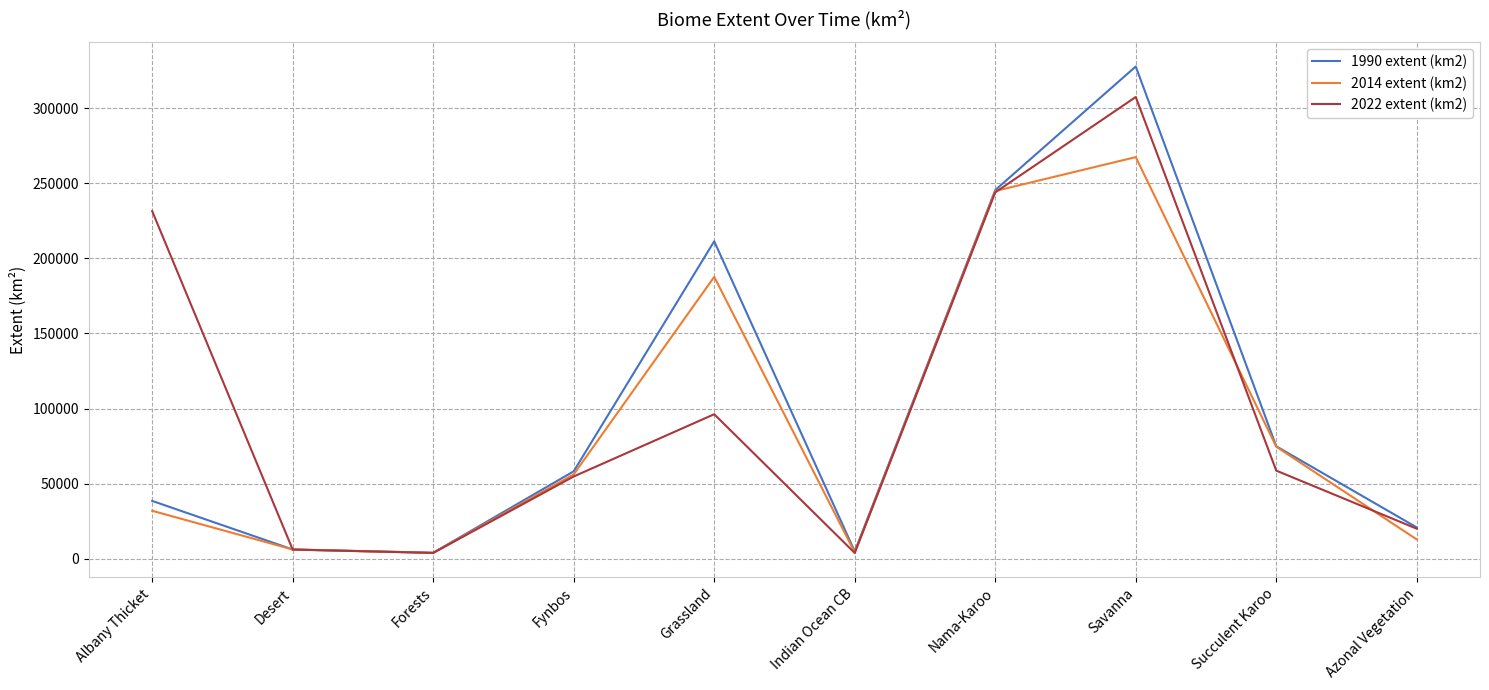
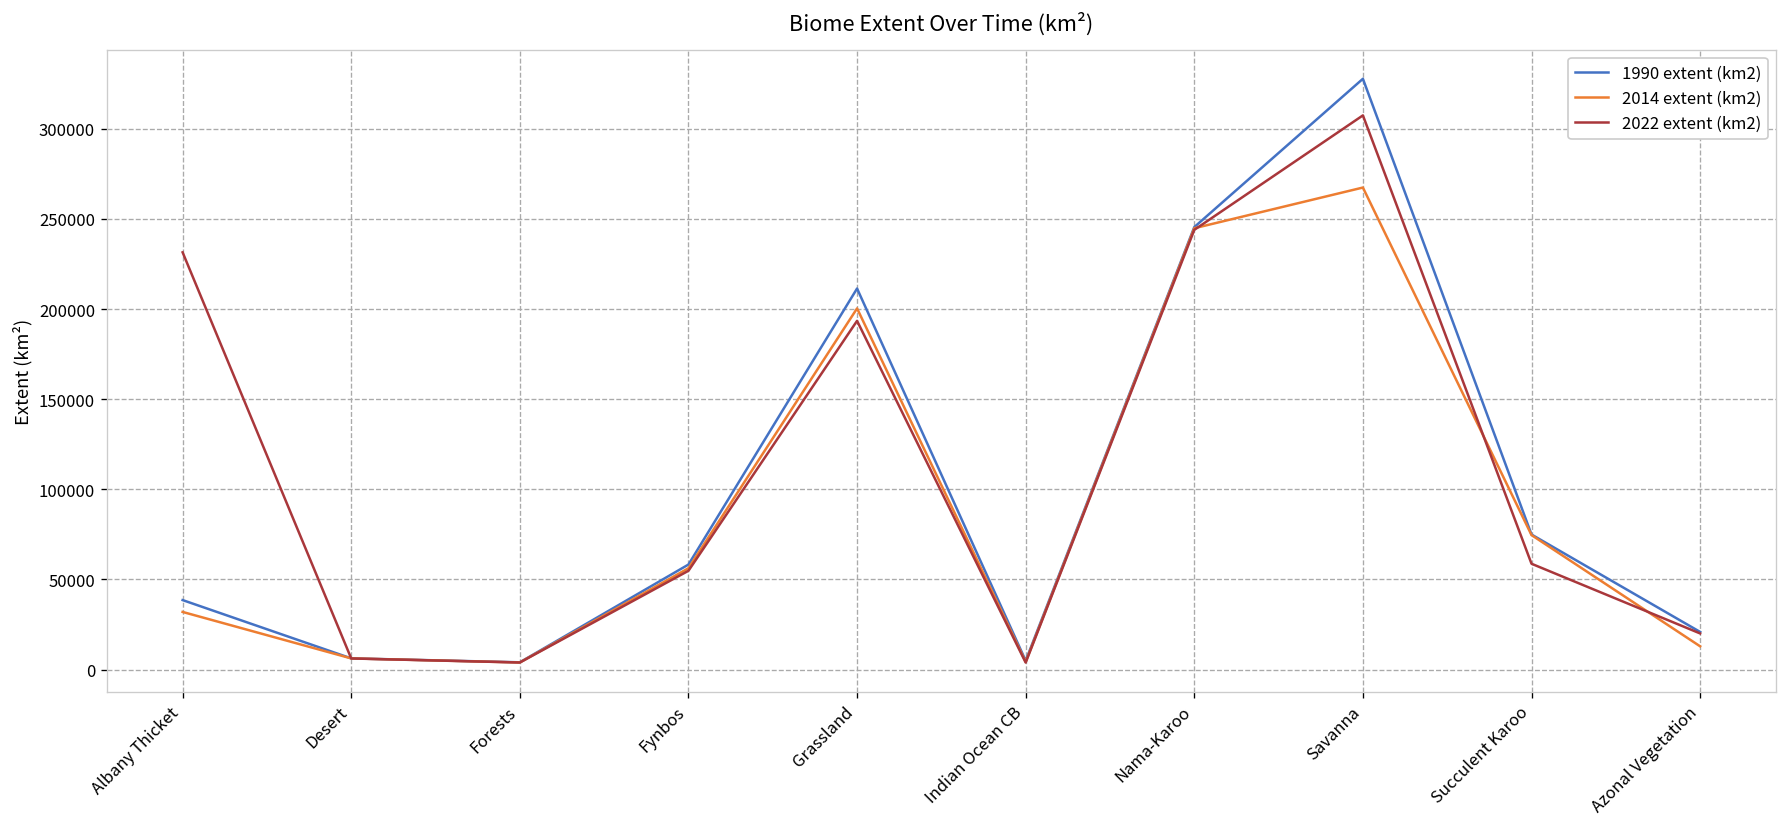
  {
    "1990 extent (km2)": {
      "Albany Thicket": 39000,
      "Fynbos": 58000,
      "Grassland": 211000,
      "Savanna": 328000
    },
    "2014 extent (km2)": {
      "Albany Thicket": 32000,
-     "Grassland": 188000,
+     "Grassland": 200000,
      "Savanna": 267000,
      "Azonal Vegetation": 13000
    },
    "2022 extent (km2)": {
      "Albany Thicket": 231000,
-     "Grassland": 96000,
+     "Grassland": 193000,
      "Savanna": 307000,
      "Succulent Karoo": 59000
    }
  }
